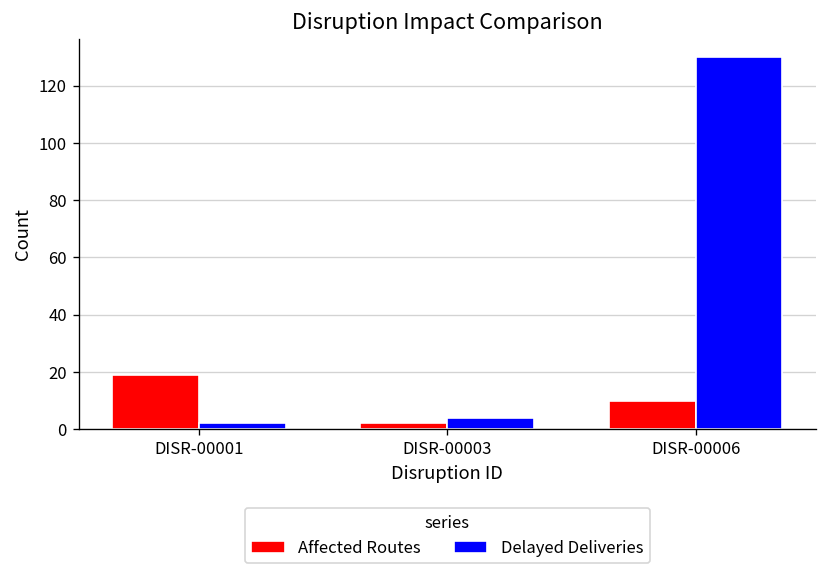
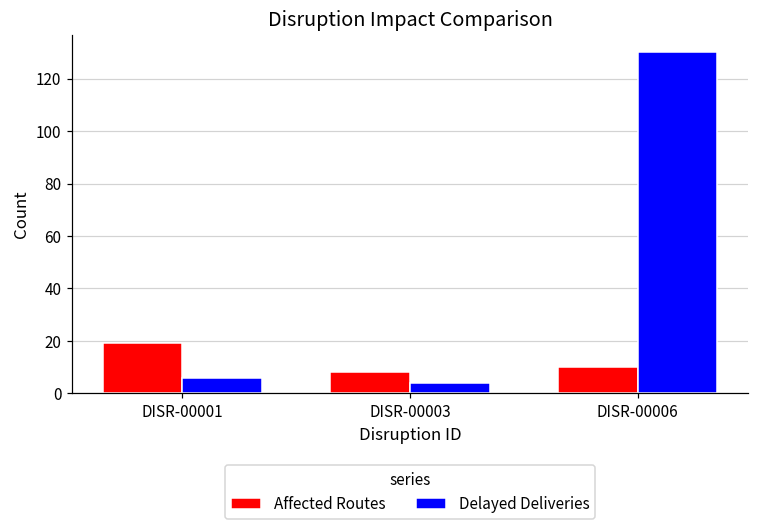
  {
    "Affected Routes": {
      "DISR-00001": 19,
-     "DISR-00003": 2,
+     "DISR-00003": 8,
      "DISR-00006": 10
    },
    "Delayed Deliveries": {
-     "DISR-00001": 2,
+     "DISR-00001": 6,
      "DISR-00003": 4,
      "DISR-00006": 130
    }
  }
